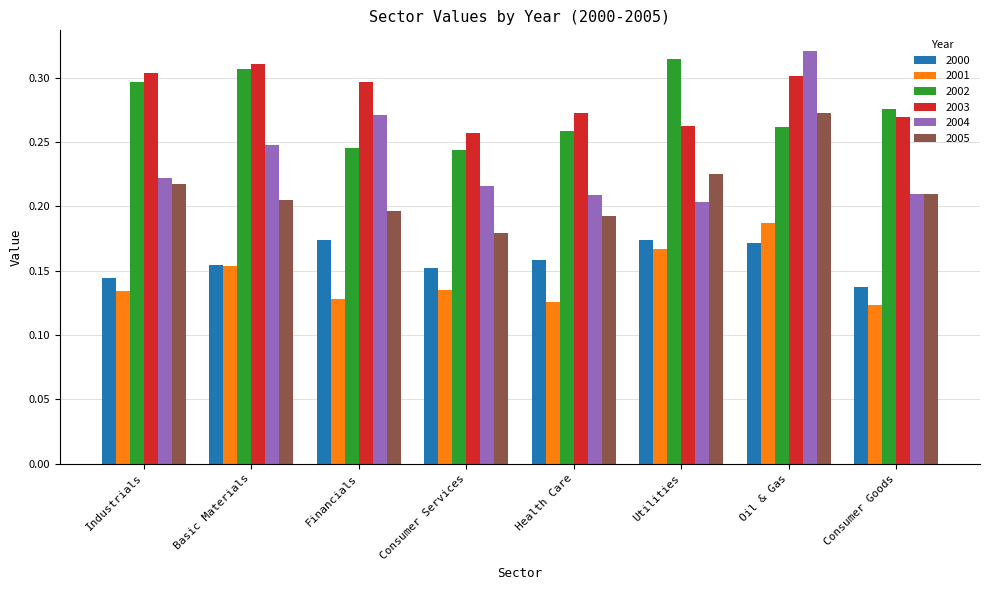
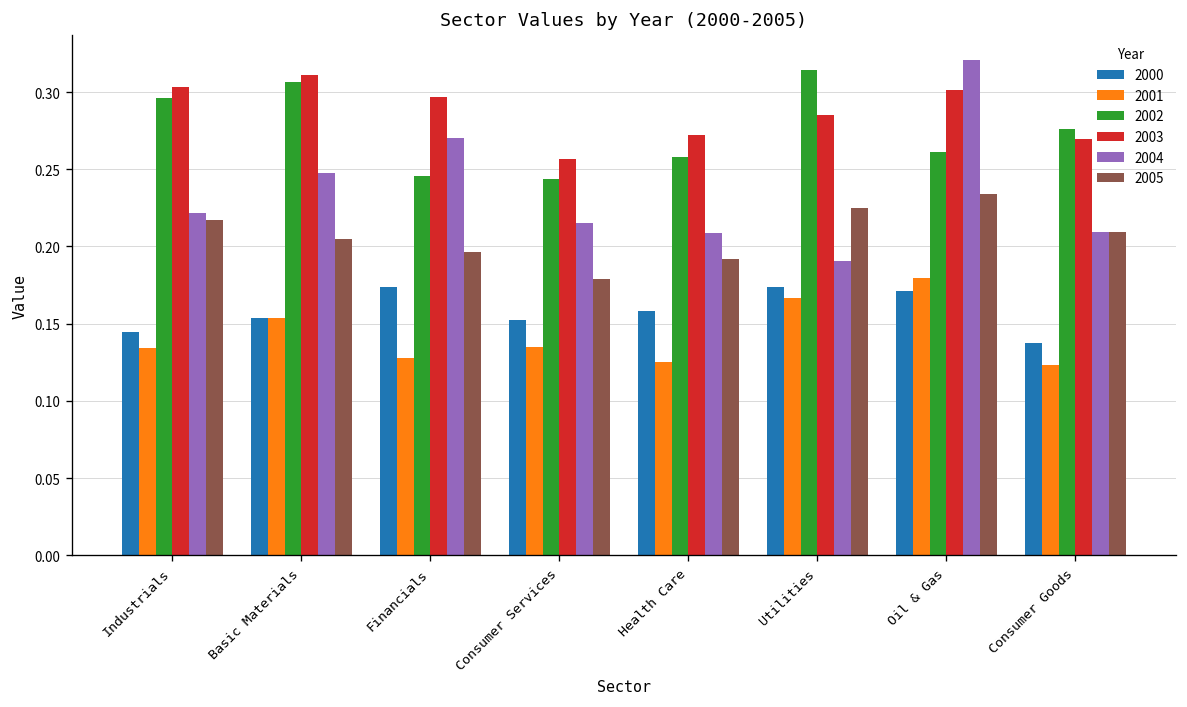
  {
    "2000": {
      "Industrials": 0.144,
      "Basic Materials": 0.154,
      "Financials": 0.173,
      "Consumer Services": 0.152,
      "Health Care": 0.158,
      "Utilities": 0.174,
      "Oil & Gas": 0.171,
      "Consumer Goods": 0.137
    },
    "2001": {
      "Industrials": 0.134,
      "Basic Materials": 0.154,
      "Financials": 0.128,
      "Consumer Services": 0.135,
      "Health Care": 0.125,
      "Utilities": 0.167,
-     "Oil & Gas": 0.187,
+     "Oil & Gas": 0.179,
      "Consumer Goods": 0.123
    },
    "2002": {
      "Industrials": 0.296,
      "Basic Materials": 0.307,
      "Financials": 0.246,
      "Consumer Services": 0.244,
      "Health Care": 0.258,
      "Utilities": 0.314,
      "Oil & Gas": 0.261,
      "Consumer Goods": 0.276
    },
    "2003": {
      "Industrials": 0.303,
      "Basic Materials": 0.311,
      "Financials": 0.297,
      "Consumer Services": 0.257,
      "Health Care": 0.272,
-     "Utilities": 0.262,
+     "Utilities": 0.285,
      "Oil & Gas": 0.301,
      "Consumer Goods": 0.269
    },
    "2004": {
      "Industrials": 0.222,
      "Basic Materials": 0.248,
      "Financials": 0.271,
      "Consumer Services": 0.215,
      "Health Care": 0.208,
-     "Utilities": 0.203,
+     "Utilities": 0.191,
      "Oil & Gas": 0.321,
      "Consumer Goods": 0.210
    },
    "2005": {
      "Industrials": 0.217,
      "Basic Materials": 0.205,
      "Financials": 0.196,
      "Consumer Services": 0.179,
      "Health Care": 0.192,
      "Utilities": 0.225,
-     "Oil & Gas": 0.273,
+     "Oil & Gas": 0.234,
      "Consumer Goods": 0.210
    }
  }
